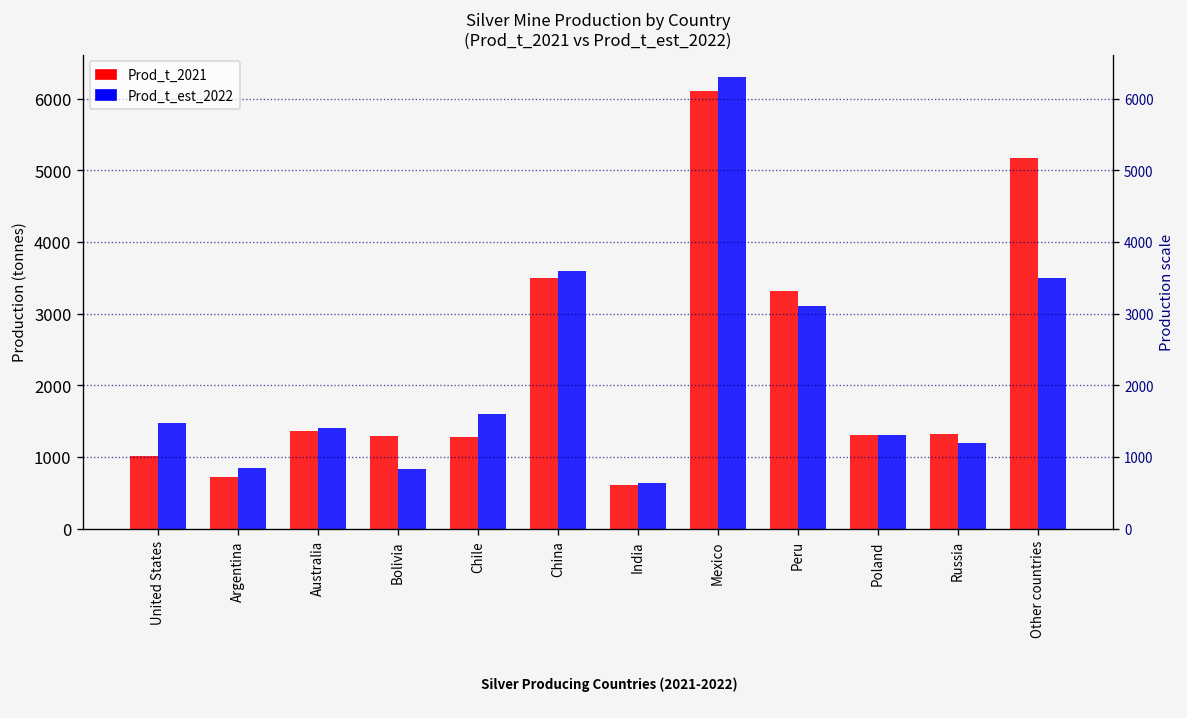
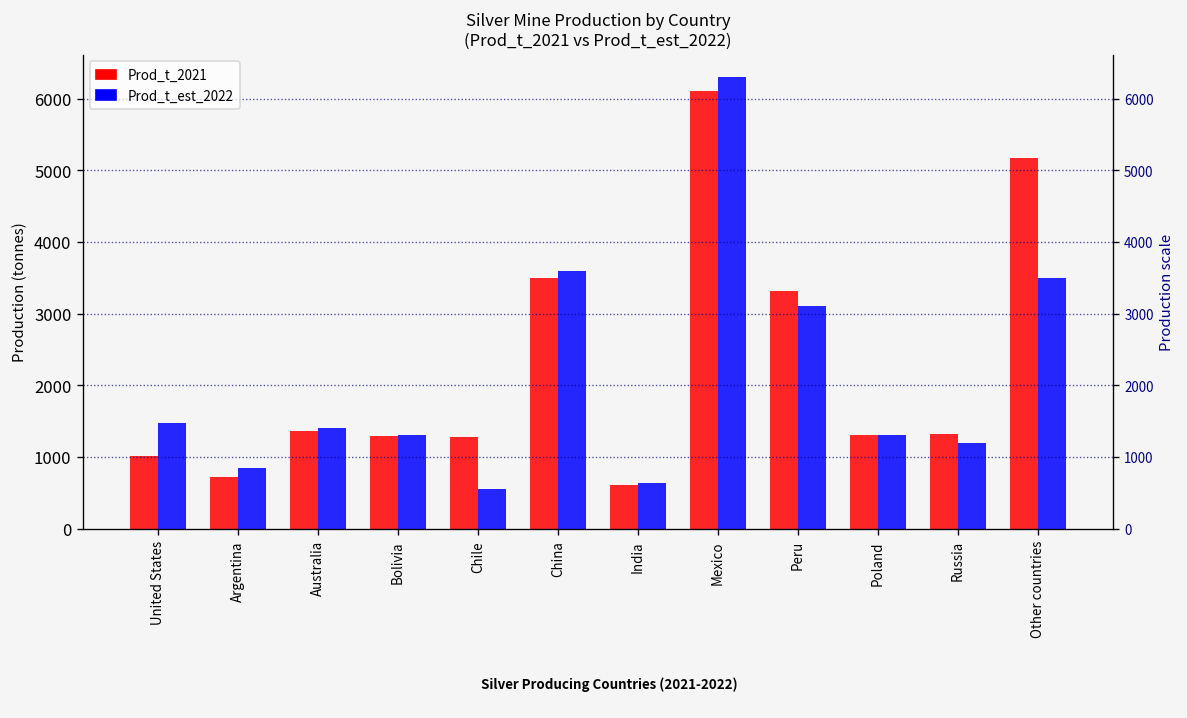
  {
    "Prod_t_2021": {
      "United States": 1000,
      "Argentina": 700,
      "Australia": 1400,
      "Bolivia": 1300,
      "Chile": 1300,
      "China": 3500,
      "India": 600,
      "Mexico": 6100,
      "Peru": 3300,
      "Poland": 1300,
      "Russia": 1300,
      "Other countries": 5200
    },
    "Prod_t_est_2022": {
      "United States": 1500,
      "Argentina": 800,
      "Australia": 1400,
-     "Bolivia": 800,
-     "Chile": 1600,
+     "Bolivia": 1300,
+     "Chile": 600,
      "China": 3600,
      "India": 600,
      "Mexico": 6300,
      "Peru": 3100,
      "Poland": 1300,
      "Russia": 1200,
      "Other countries": 3500
    }
  }
